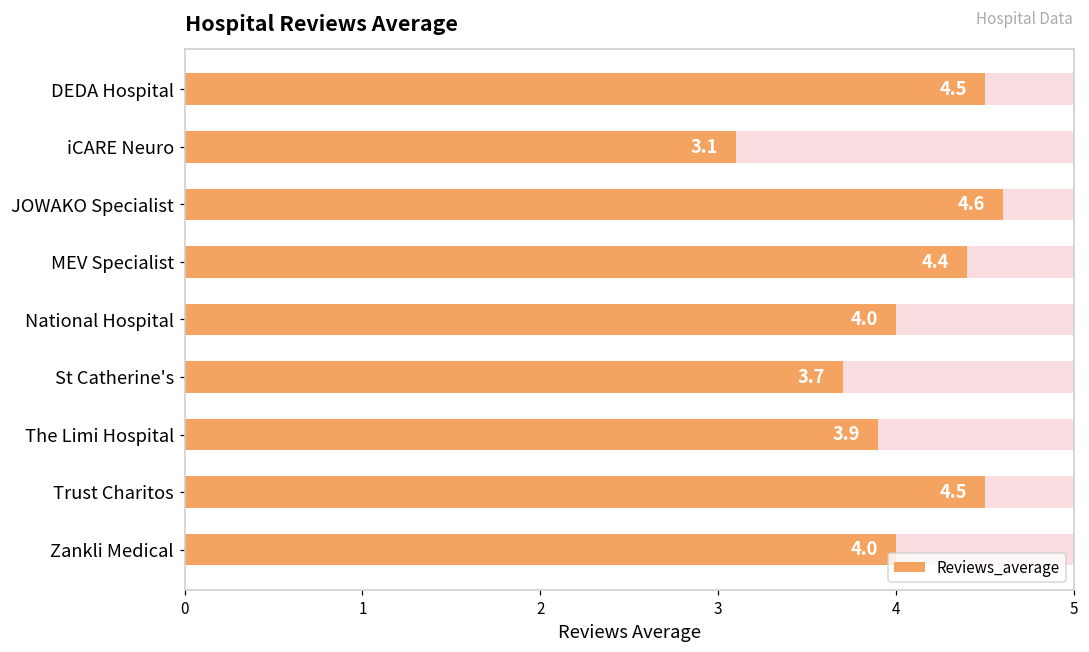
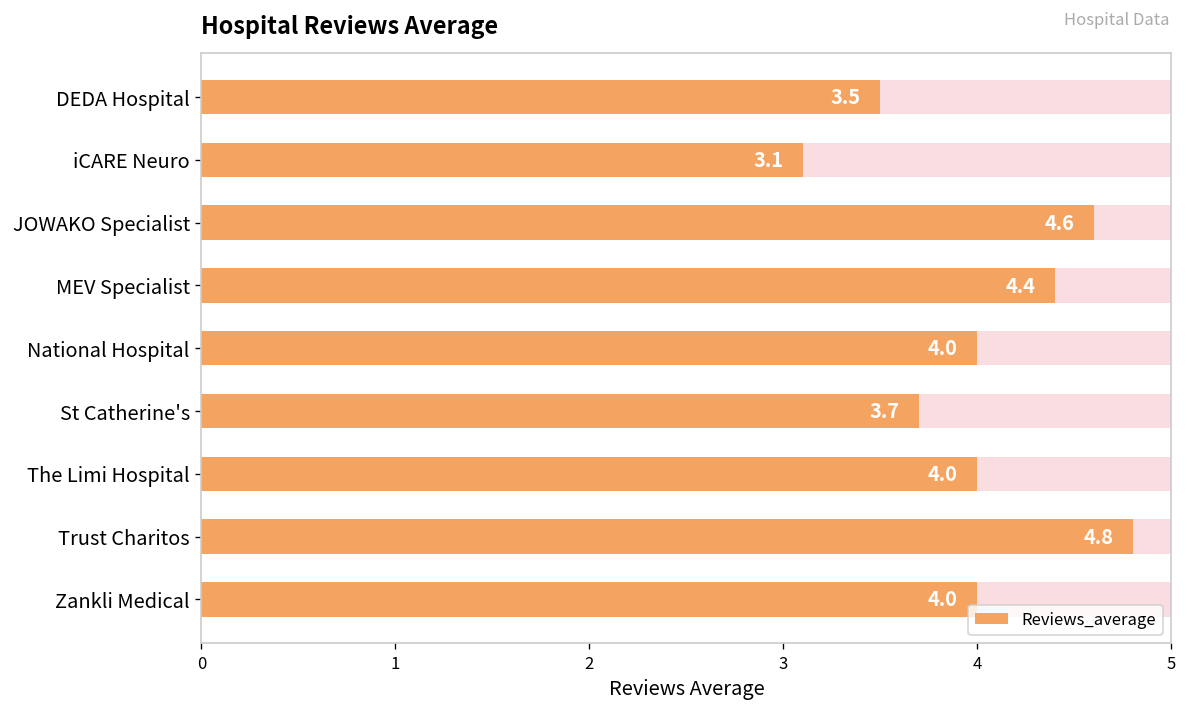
  {
    "Reviews_average": {
-     "DEDA Hospital": 4.5,
-     "The Limi Hospital": 3.9,
-     "Trust Charitos": 4.5
+     "DEDA Hospital": 3.5,
+     "The Limi Hospital": 4.0,
+     "Trust Charitos": 4.8
    }
  }
